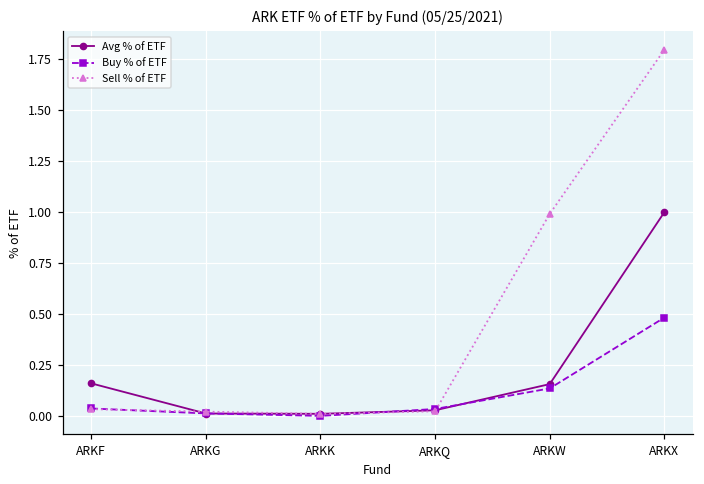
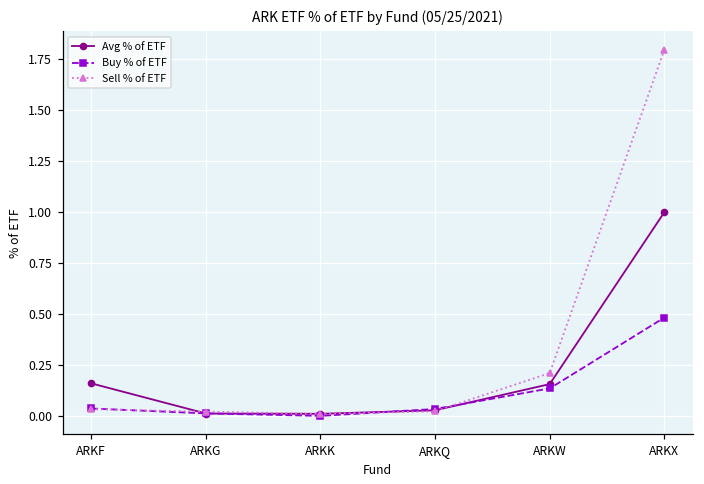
  {
    "Avg % of ETF": {
      "ARKF": 0.16,
      "ARKW": 0.16,
      "ARKX": 1.00
    },
    "Buy % of ETF": {
      "ARKW": 0.13,
      "ARKX": 0.48
    },
    "Sell % of ETF": {
-     "ARKW": 0.99,
+     "ARKW": 0.21,
      "ARKX": 1.79
    }
  }
